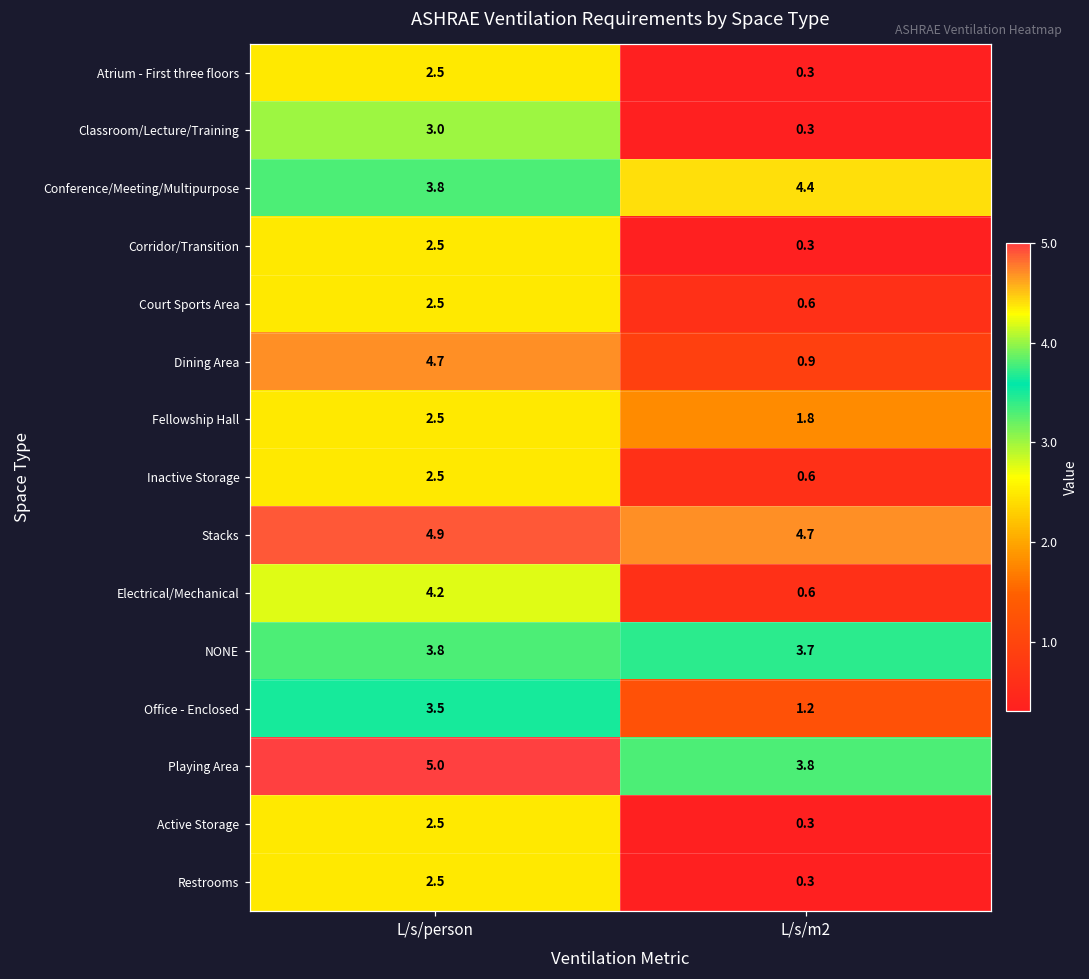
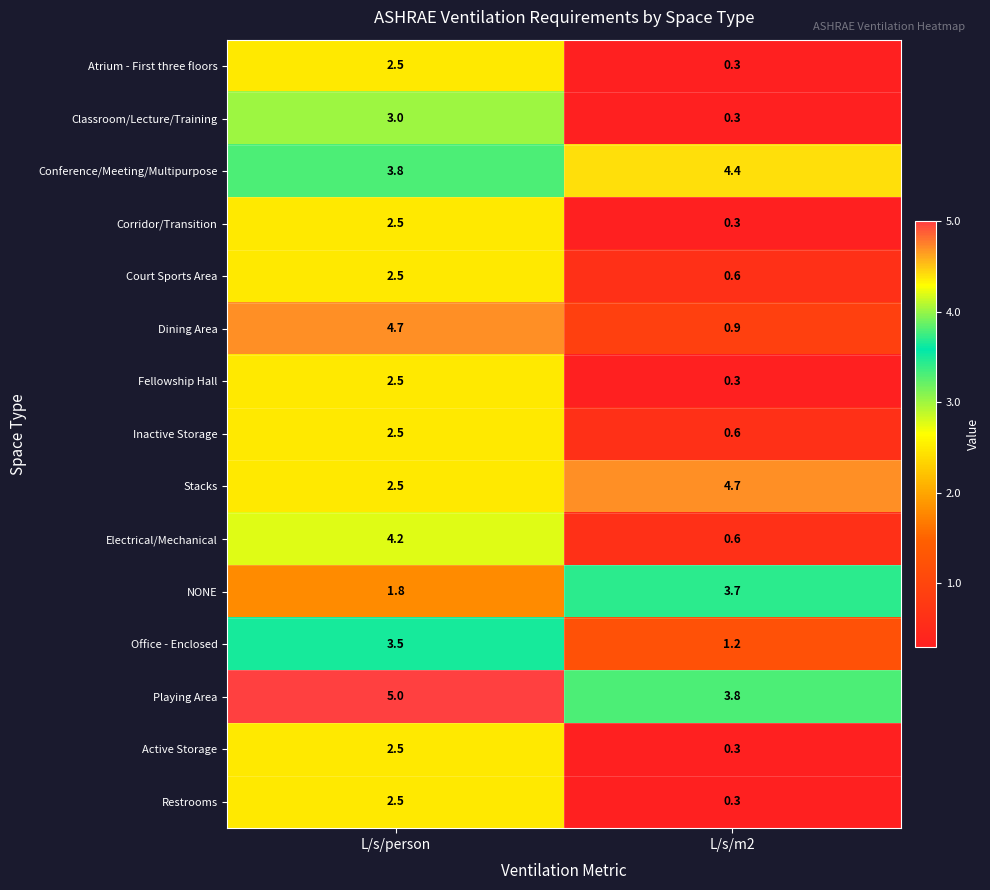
  {
    "Atrium - First three floors": {
      "L/s/person": 2.5,
      "L/s/m2": 0.3
    },
    "Classroom/Lecture/Training": {
      "L/s/person": 3.0,
      "L/s/m2": 0.3
    },
    "Conference/Meeting/Multipurpose": {
      "L/s/person": 3.8,
      "L/s/m2": 4.4
    },
    "Corridor/Transition": {
      "L/s/person": 2.5,
      "L/s/m2": 0.3
    },
    "Court Sports Area": {
      "L/s/person": 2.5,
      "L/s/m2": 0.6
    },
    "Dining Area": {
      "L/s/person": 4.7,
      "L/s/m2": 0.9
    },
    "Fellowship Hall": {
      "L/s/person": 2.5,
-     "L/s/m2": 1.8
+     "L/s/m2": 0.3
    },
    "Inactive Storage": {
      "L/s/person": 2.5,
      "L/s/m2": 0.6
    },
    "Stacks": {
-     "L/s/person": 4.9,
+     "L/s/person": 2.5,
      "L/s/m2": 4.7
    },
    "Electrical/Mechanical": {
      "L/s/person": 4.2,
      "L/s/m2": 0.6
    },
    "NONE": {
-     "L/s/person": 3.8,
+     "L/s/person": 1.8,
      "L/s/m2": 3.7
    },
    "Office - Enclosed": {
      "L/s/person": 3.5,
      "L/s/m2": 1.2
    },
    "Playing Area": {
      "L/s/person": 5.0,
      "L/s/m2": 3.8
    },
    "Active Storage": {
      "L/s/person": 2.5,
      "L/s/m2": 0.3
    },
    "Restrooms": {
      "L/s/person": 2.5,
      "L/s/m2": 0.3
    }
  }
